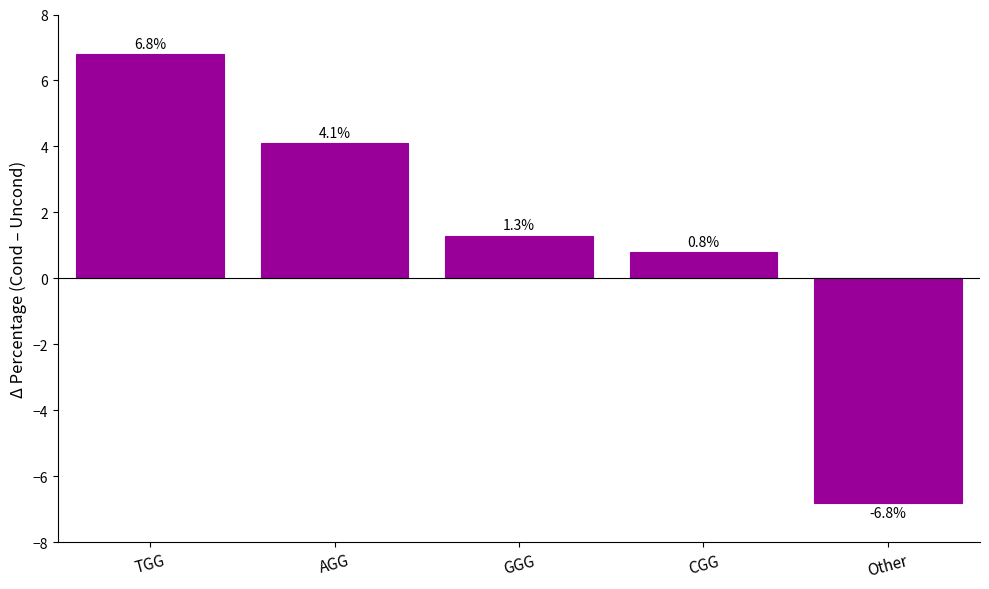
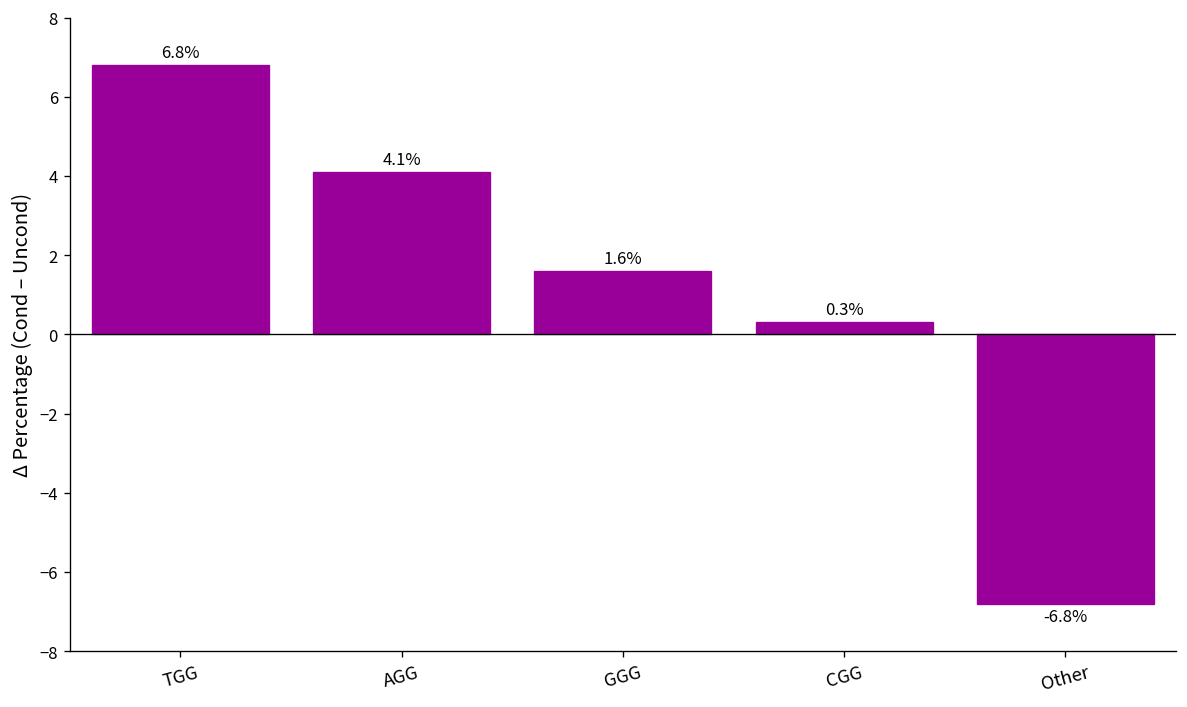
  {
    "TGG": "6.8%",
    "AGG": "4.1%",
-   "GGG": "1.3%",
-   "CGG": "0.8%",
+   "GGG": "1.6%",
+   "CGG": "0.3%",
    "Other": "-6.8%"
  }
